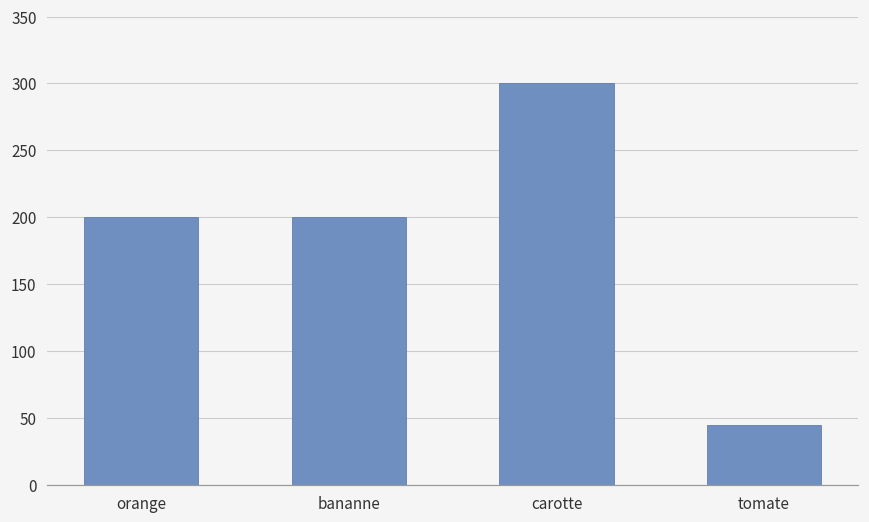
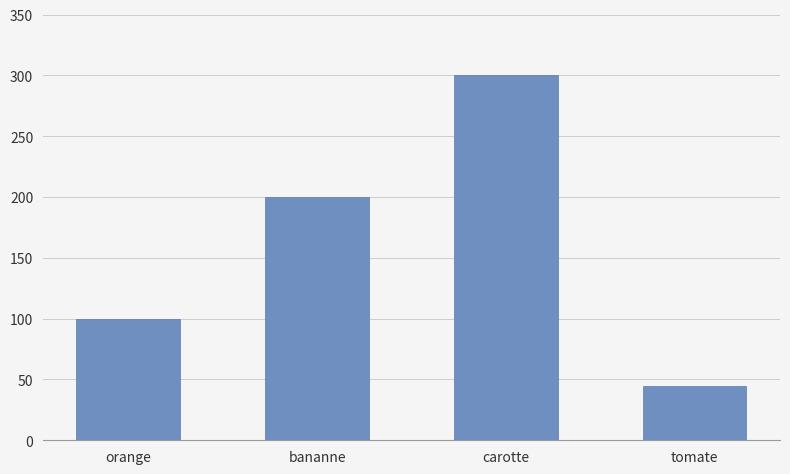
  {
-   "orange": 200,
+   "orange": 100,
    "bananne": 200,
    "carotte": 300,
    "tomate": 45
  }
